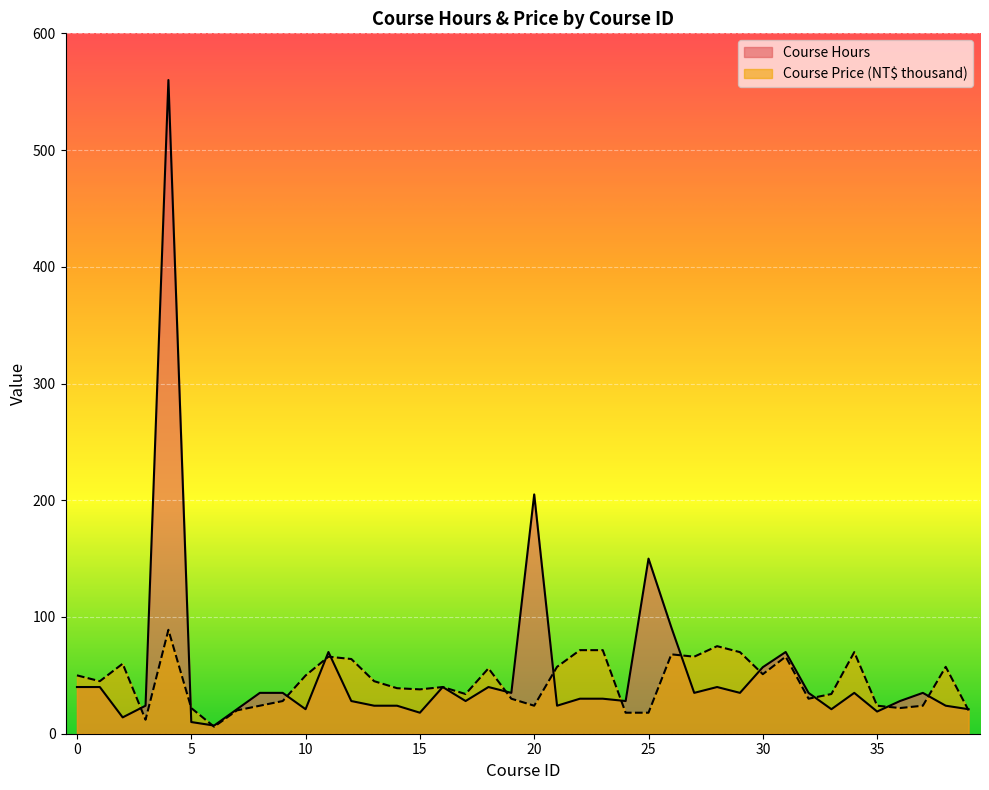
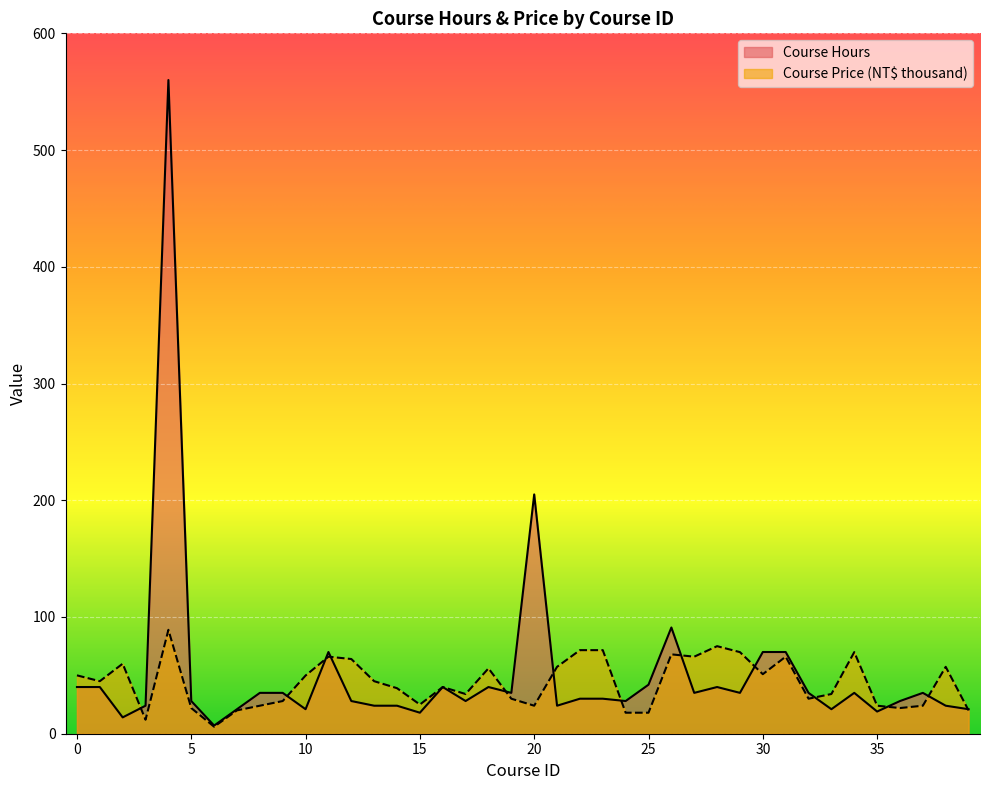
  {
    "Course Hours": {
      "0": 40,
-     "5": 10,
+     "5": 28,
      "10": 21,
      "15": 18,
      "20": 205,
-     "25": 150,
-     "30": 57,
+     "25": 42,
+     "30": 70,
      "35": 19
    },
    "Course Price (NT$ thousand)": {
      "0": 50,
      "5": 22,
      "10": 50,
-     "15": 38,
+     "15": 25,
      "20": 24,
      "25": 18,
      "30": 51,
      "35": 24
    }
  }
